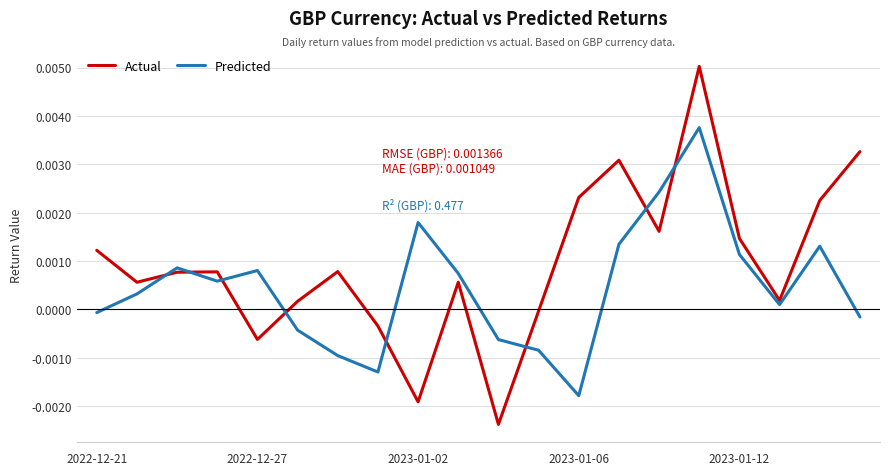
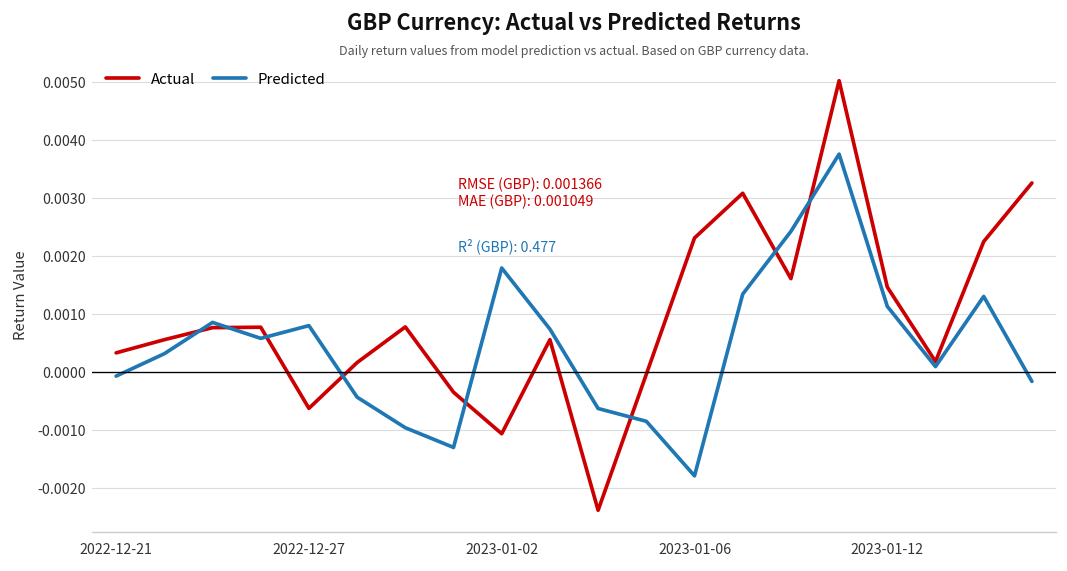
  {
    "Actual": {
-     "2022-12-21": 0.0012,
+     "2022-12-21": 0.0003,
      "2022-12-27": -0.0006,
-     "2023-01-02": -0.0019,
+     "2023-01-02": -0.0011,
      "2023-01-06": 0.0023,
      "2023-01-12": 0.0015
    },
    "Predicted": {
      "2022-12-21": -0.0001,
      "2022-12-27": 0.0008,
      "2023-01-06": -0.0018,
      "2023-01-12": 0.0011
    }
  }
